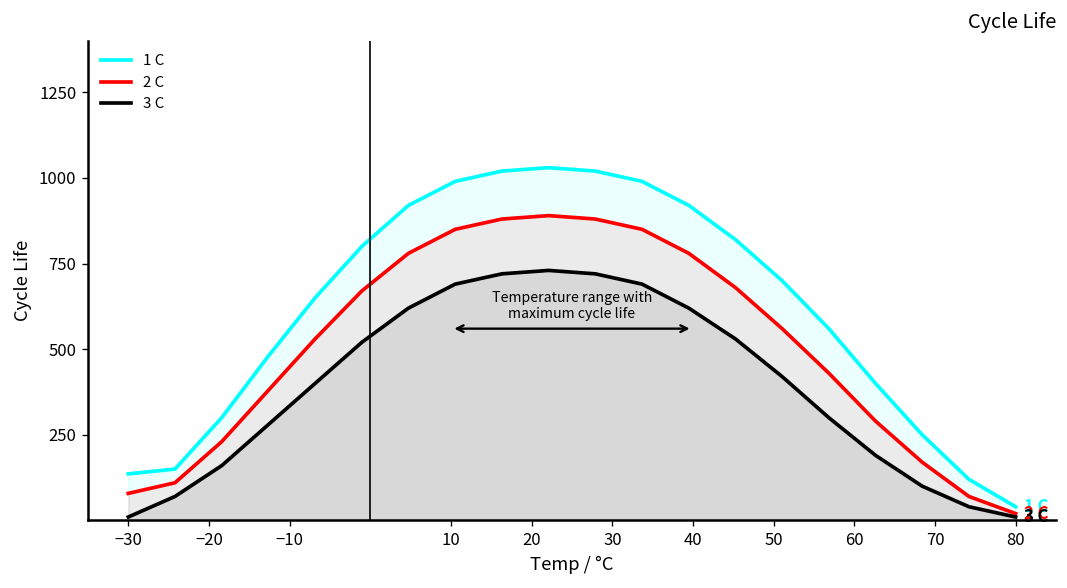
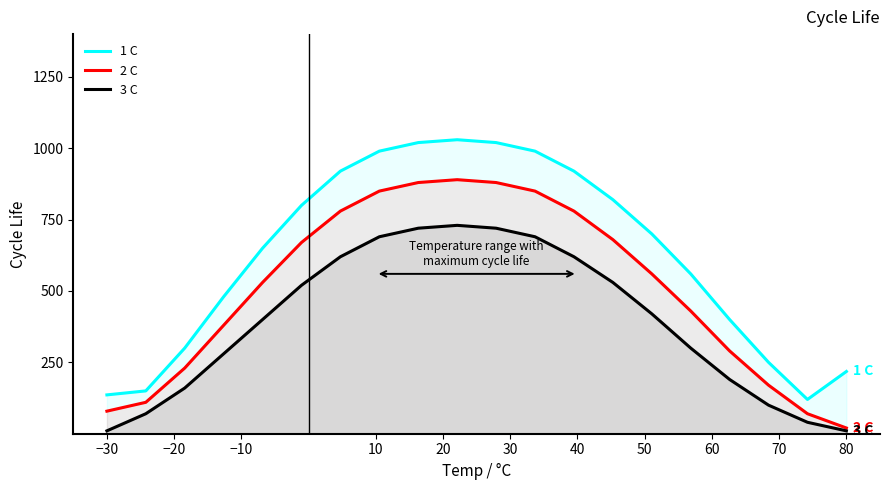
  {
    "1 C": {
      "−30": 140,
-     "80": 40
+     "80": 220
    },
    "2 C": {
      "−30": 80
    },
    "3 C": {
      "−30": 10
    }
  }
